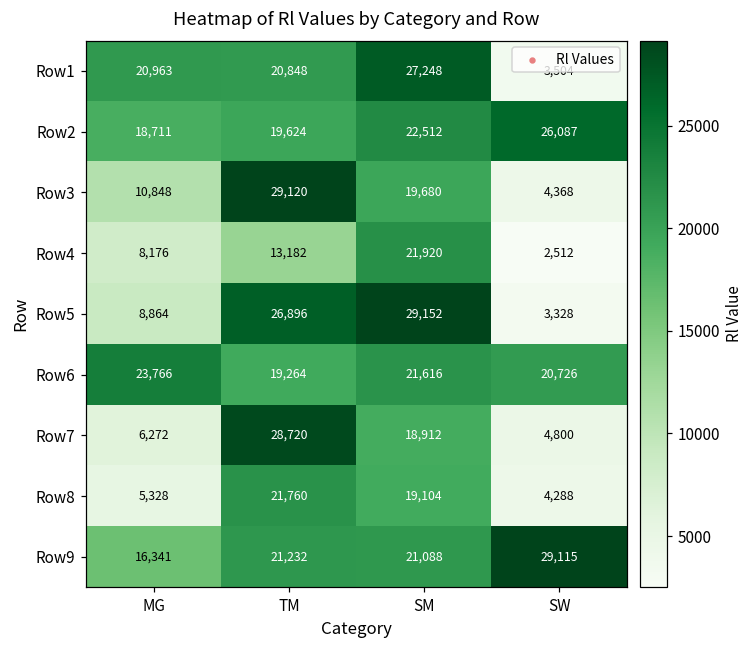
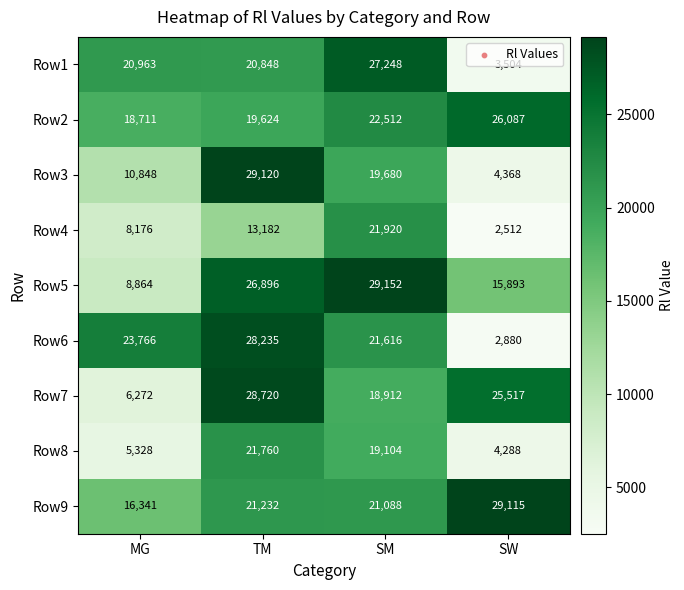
  {
    "Row1": {
      "MG": "20,963",
      "TM": "20,848",
      "SM": "27,248"
    },
    "Row2": {
      "MG": "18,711",
      "TM": "19,624",
      "SM": "22,512",
      "SW": "26,087"
    },
    "Row3": {
      "MG": "10,848",
      "TM": "29,120",
      "SM": "19,680",
      "SW": "4,368"
    },
    "Row4": {
      "MG": "8,176",
      "TM": "13,182",
      "SM": "21,920",
      "SW": "2,512"
    },
    "Row5": {
      "MG": "8,864",
      "TM": "26,896",
      "SM": "29,152",
-     "SW": "3,328"
+     "SW": "15,893"
    },
    "Row6": {
      "MG": "23,766",
-     "TM": "19,264",
+     "TM": "28,235",
      "SM": "21,616",
-     "SW": "20,726"
+     "SW": "2,880"
    },
    "Row7": {
      "MG": "6,272",
      "TM": "28,720",
      "SM": "18,912",
-     "SW": "4,800"
+     "SW": "25,517"
    },
    "Row8": {
      "MG": "5,328",
      "TM": "21,760",
      "SM": "19,104",
      "SW": "4,288"
    },
    "Row9": {
      "MG": "16,341",
      "TM": "21,232",
      "SM": "21,088",
      "SW": "29,115"
    }
  }
